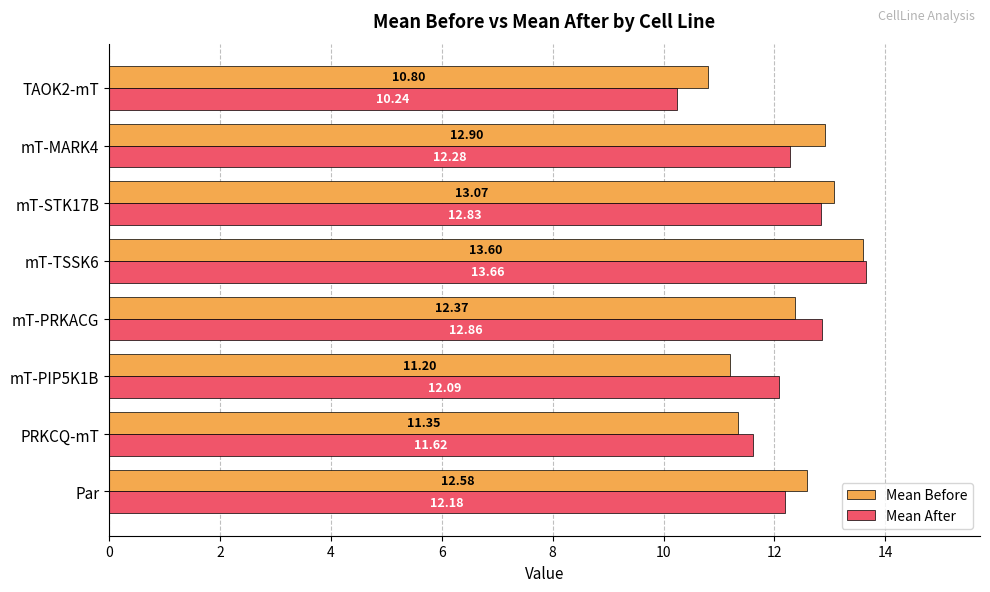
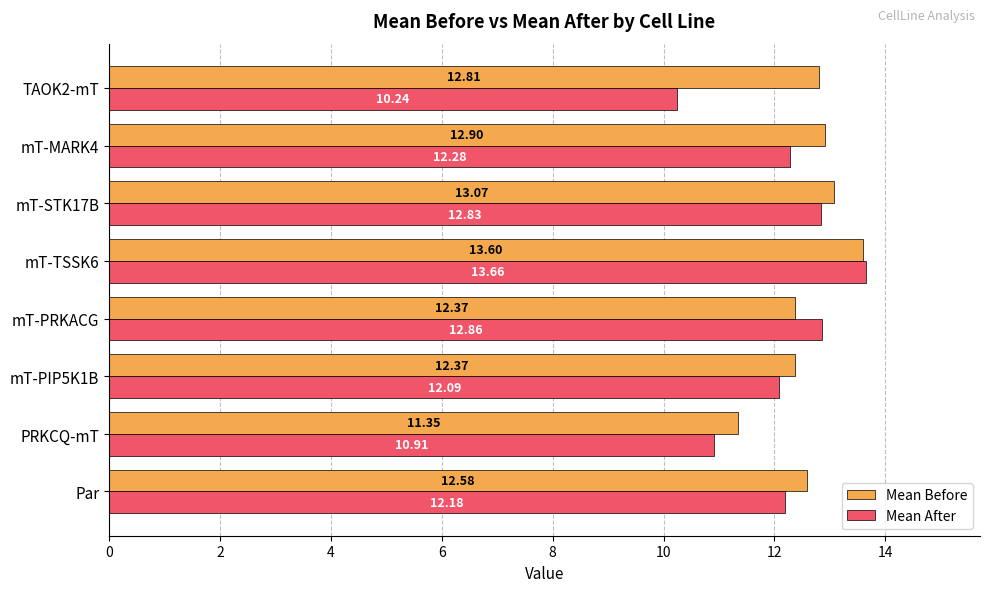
  {
    "Mean Before": {
-     "TAOK2-mT": 10.80,
+     "TAOK2-mT": 12.81,
      "mT-MARK4": 12.90,
      "mT-STK17B": 13.07,
      "mT-TSSK6": 13.60,
      "mT-PRKACG": 12.37,
-     "mT-PIP5K1B": 11.20,
+     "mT-PIP5K1B": 12.37,
      "PRKCQ-mT": 11.35,
      "Par": 12.58
    },
    "Mean After": {
      "TAOK2-mT": 10.24,
      "mT-MARK4": 12.28,
      "mT-STK17B": 12.83,
      "mT-TSSK6": 13.66,
      "mT-PRKACG": 12.86,
      "mT-PIP5K1B": 12.09,
-     "PRKCQ-mT": 11.62,
+     "PRKCQ-mT": 10.91,
      "Par": 12.18
    }
  }
